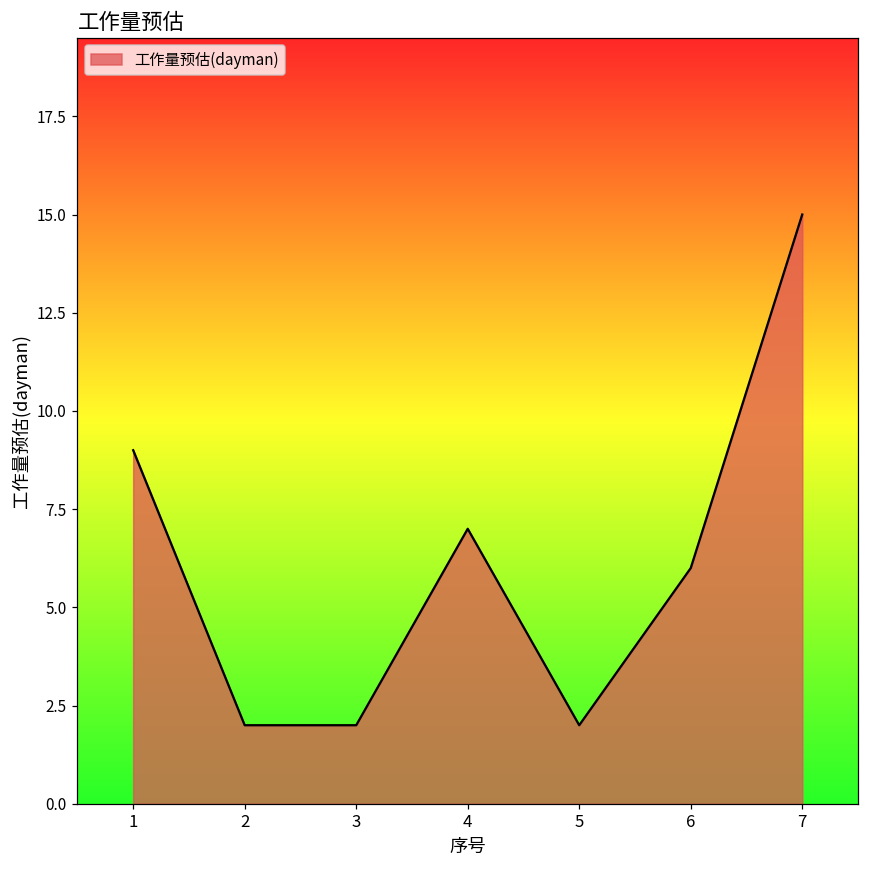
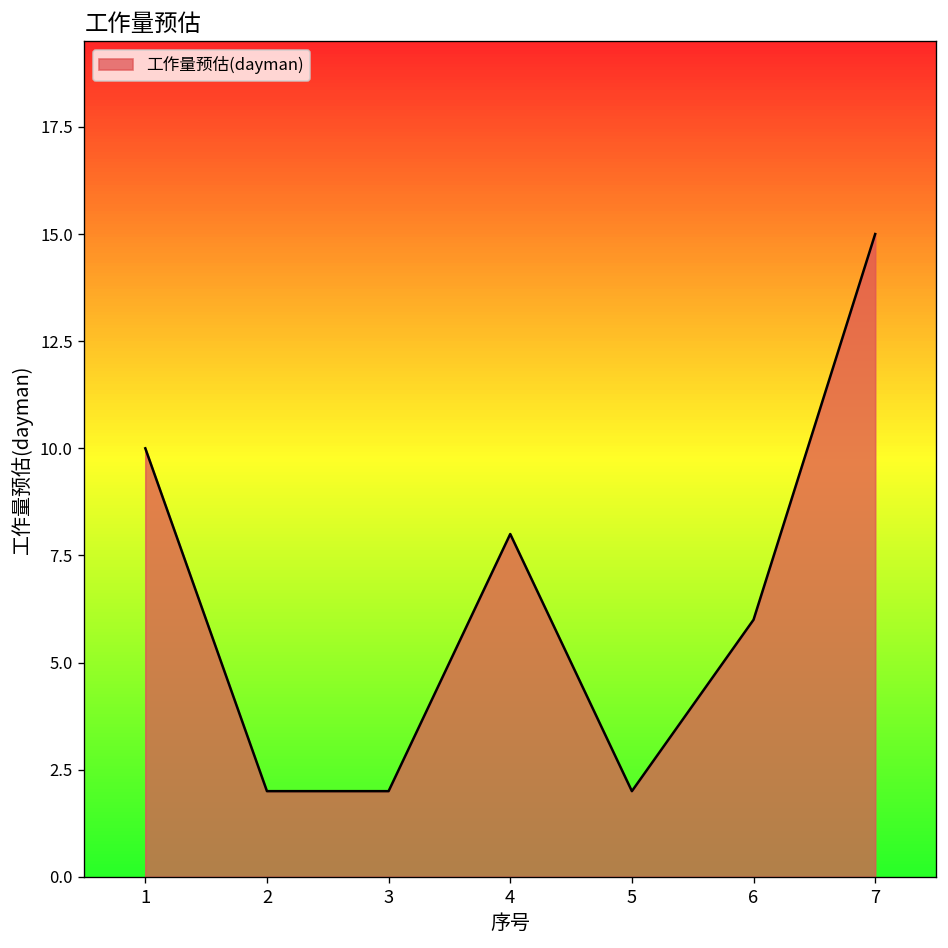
  {
-   "1": 9,
+   "1": 10,
    "2": 2,
    "3": 2,
-   "4": 7,
+   "4": 8,
    "5": 2,
    "6": 6,
    "7": 15
  }
